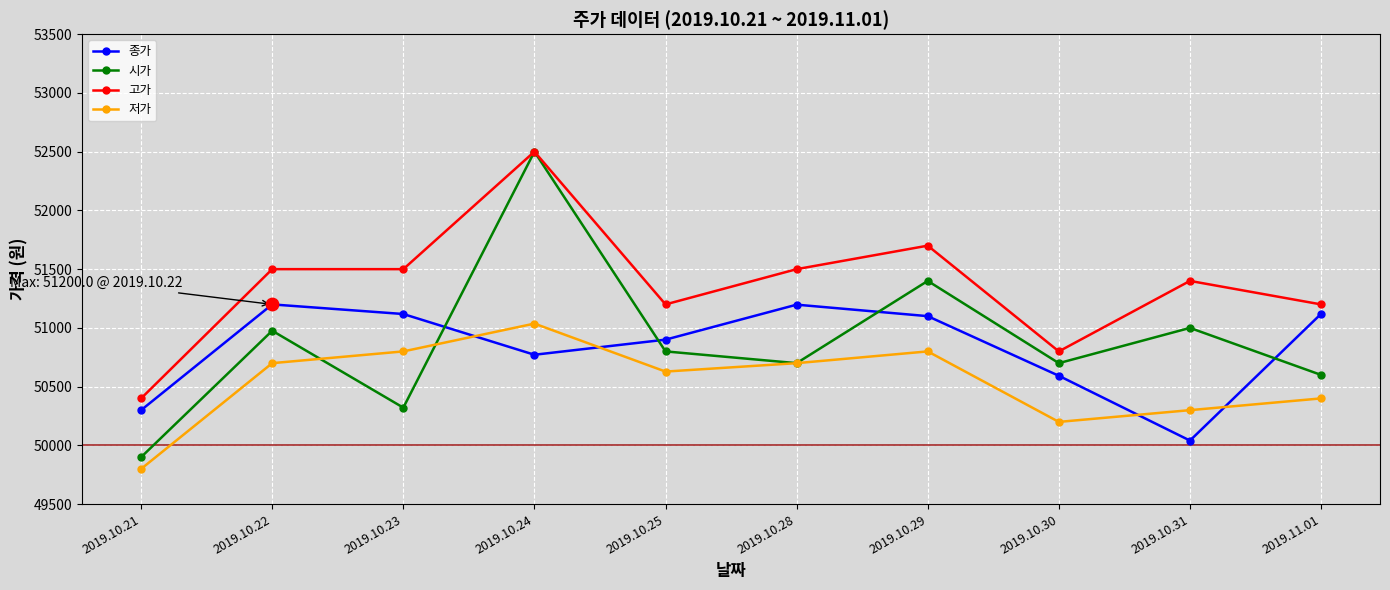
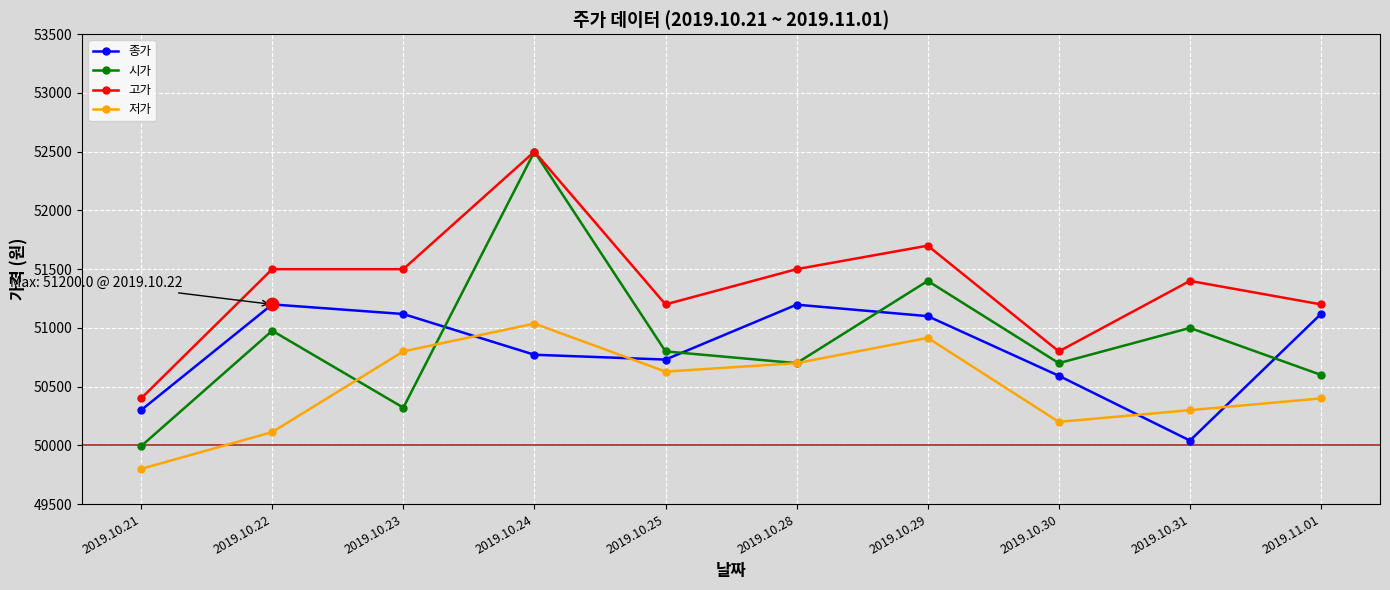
  {
    "종가": {
      "2019.10.21": 50300,
      "2019.10.23": 51120,
      "2019.10.24": 50770,
-     "2019.10.25": 50900,
+     "2019.10.25": 50730,
      "2019.10.28": 51200,
      "2019.10.29": 51100,
      "2019.10.30": 50590,
      "2019.10.31": 50040,
      "2019.11.01": 51120
    },
    "시가": {
-     "2019.10.21": 49900,
+     "2019.10.21": 49990,
      "2019.10.22": 50980,
      "2019.10.23": 50320,
      "2019.10.25": 50800,
      "2019.10.29": 51400,
      "2019.10.30": 50700,
      "2019.10.31": 51000,
      "2019.11.01": 50600
    },
    "저가": {
      "2019.10.21": 49800,
-     "2019.10.22": 50700,
+     "2019.10.22": 50110,
      "2019.10.23": 50800,
      "2019.10.24": 51040,
      "2019.10.25": 50630,
-     "2019.10.29": 50800,
+     "2019.10.29": 50920,
      "2019.10.30": 50200,
      "2019.10.31": 50300,
      "2019.11.01": 50400
    }
  }
